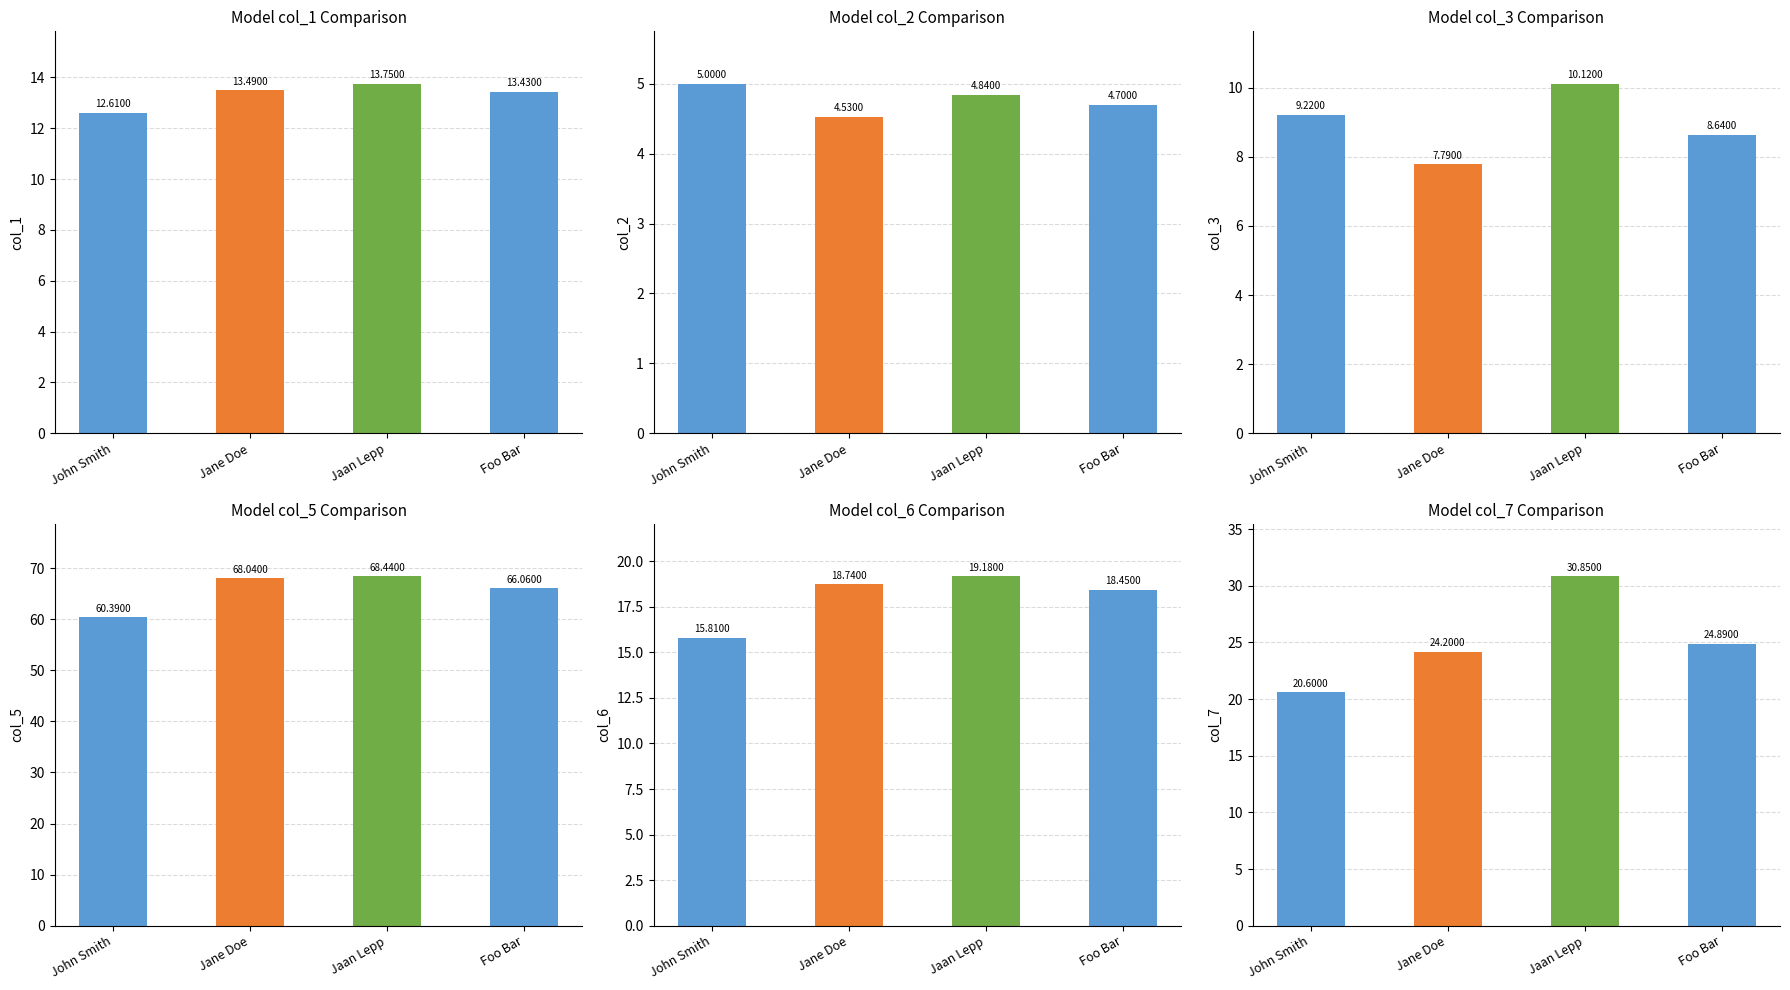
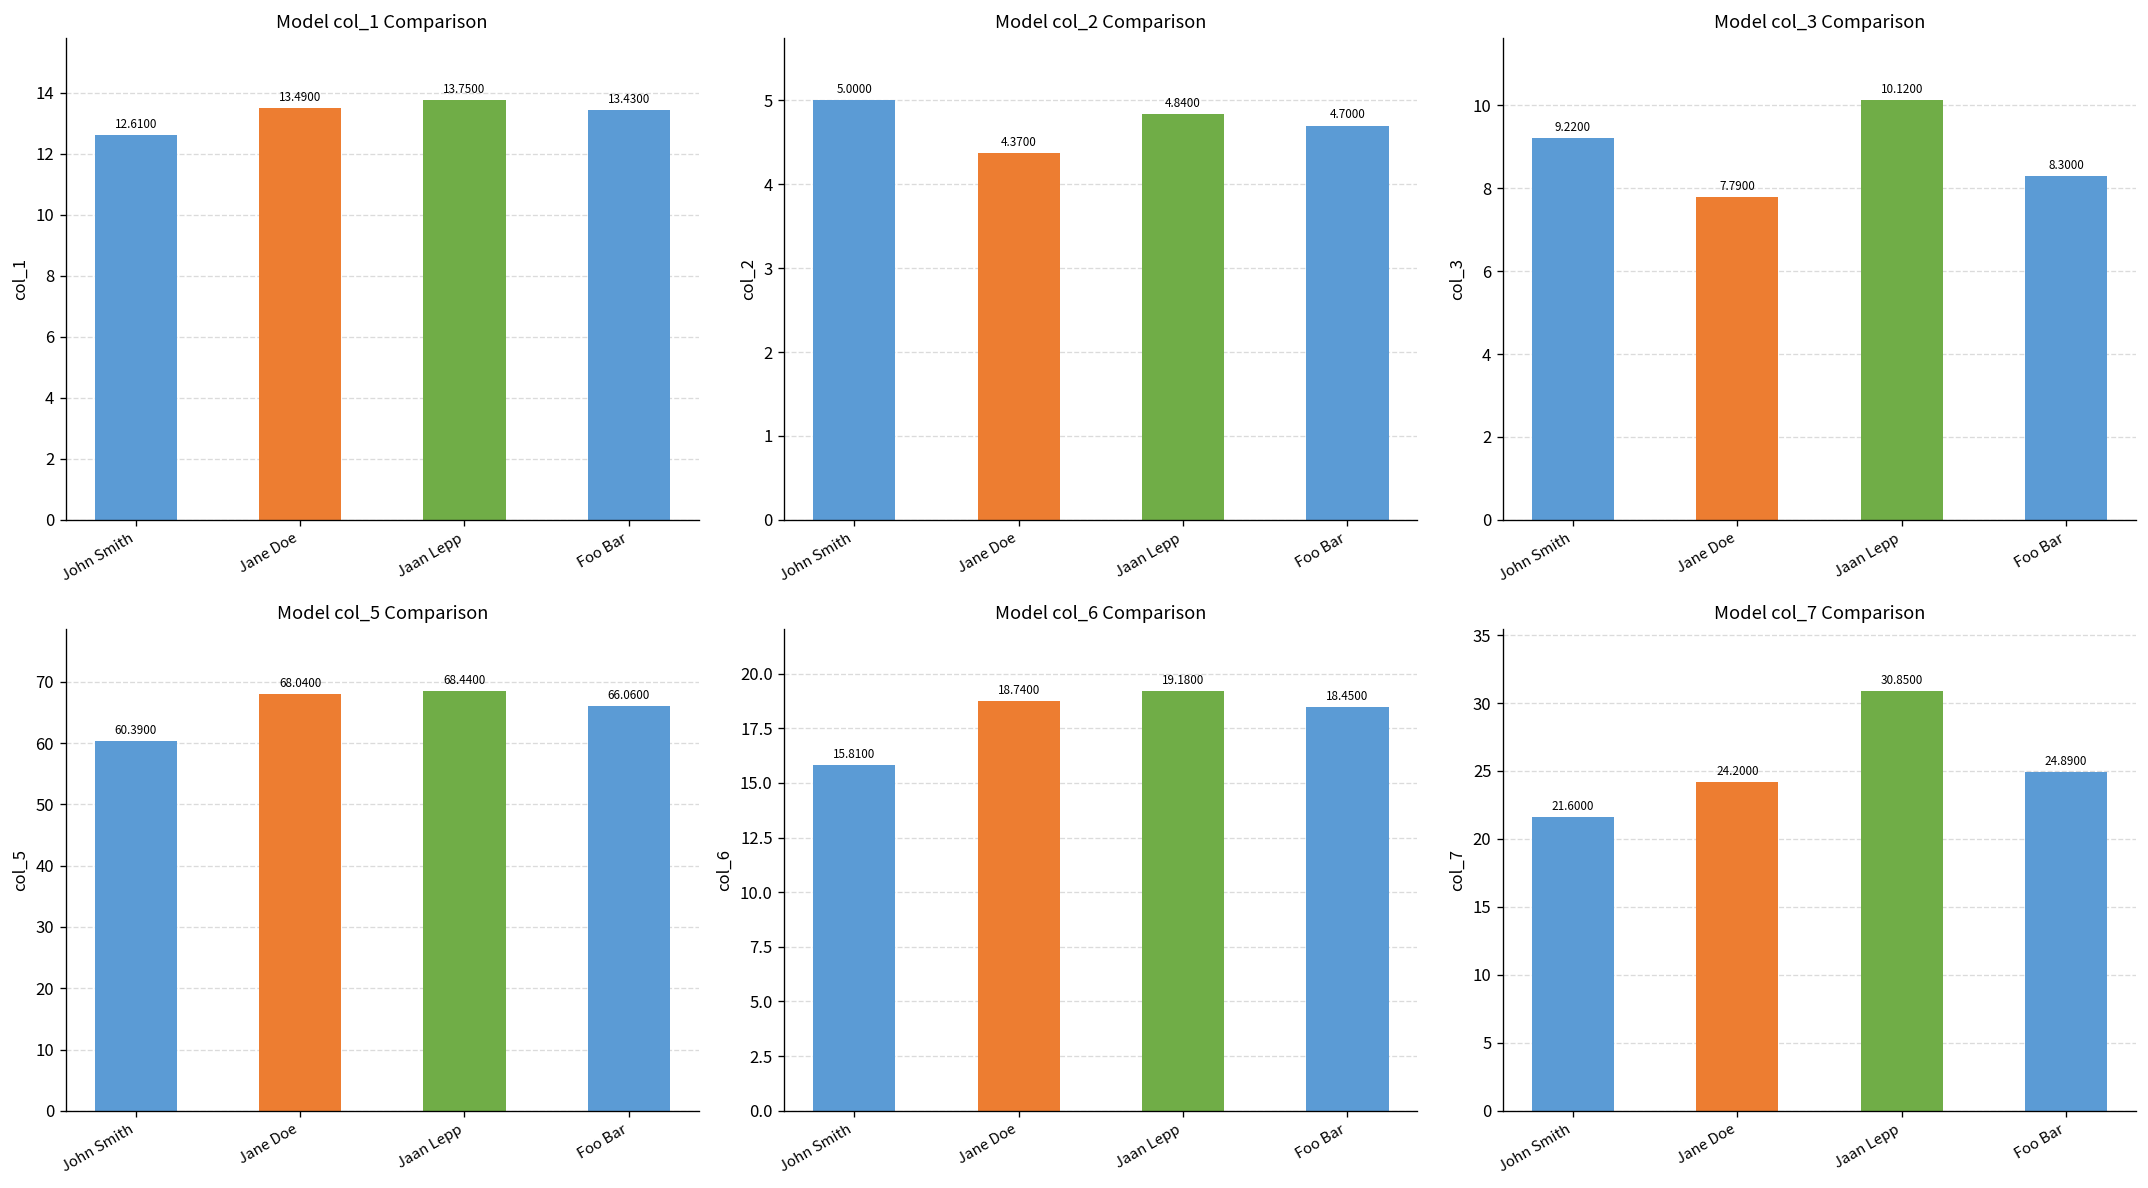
  {
    "Model col_1 Comparison": {
      "John Smith": 12.6100,
      "Jane Doe": 13.4900,
      "Jaan Lepp": 13.7500,
      "Foo Bar": 13.4300
    },
    "Model col_2 Comparison": {
      "John Smith": 5.0000,
-     "Jane Doe": 4.5300,
+     "Jane Doe": 4.3700,
      "Jaan Lepp": 4.8400,
      "Foo Bar": 4.7000
    },
    "Model col_3 Comparison": {
      "John Smith": 9.2200,
      "Jane Doe": 7.7900,
      "Jaan Lepp": 10.1200,
-     "Foo Bar": 8.6400
+     "Foo Bar": 8.3000
    },
    "Model col_5 Comparison": {
      "John Smith": 60.3900,
      "Jane Doe": 68.0400,
      "Jaan Lepp": 68.4400,
      "Foo Bar": 66.0600
    },
    "Model col_6 Comparison": {
      "John Smith": 15.8100,
      "Jane Doe": 18.7400,
      "Jaan Lepp": 19.1800,
      "Foo Bar": 18.4500
    },
    "Model col_7 Comparison": {
-     "John Smith": 20.6000,
+     "John Smith": 21.6000,
      "Jane Doe": 24.2000,
      "Jaan Lepp": 30.8500,
      "Foo Bar": 24.8900
    }
  }
